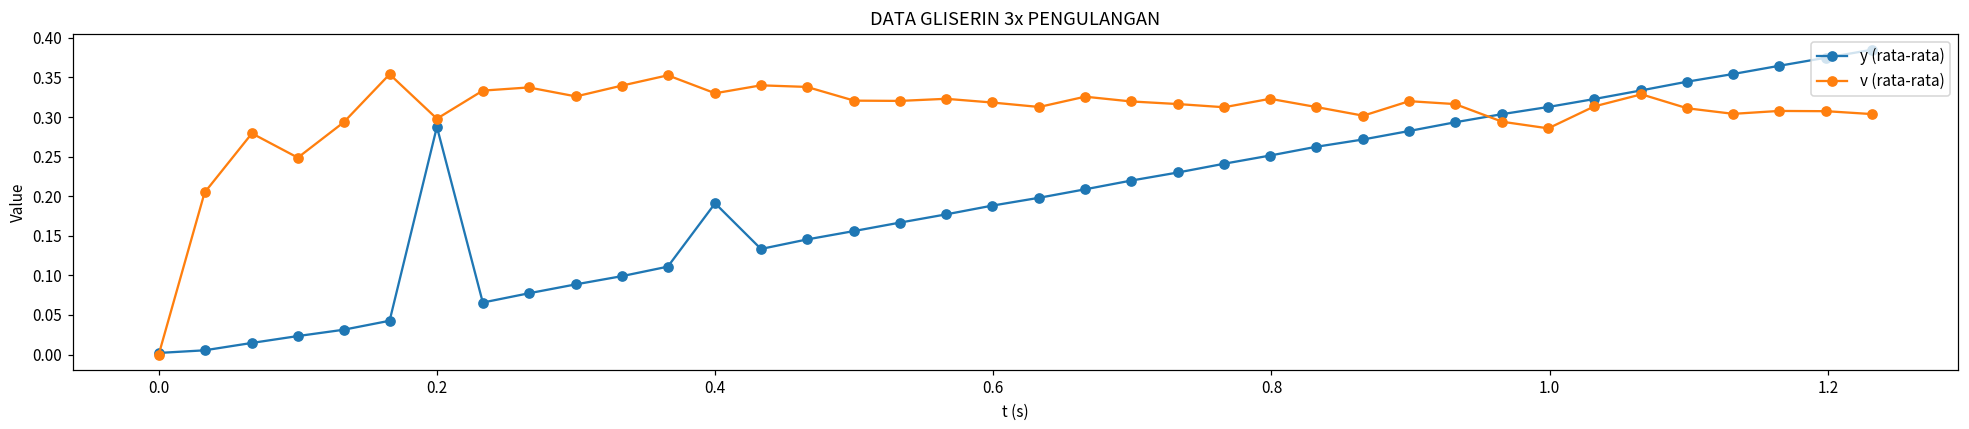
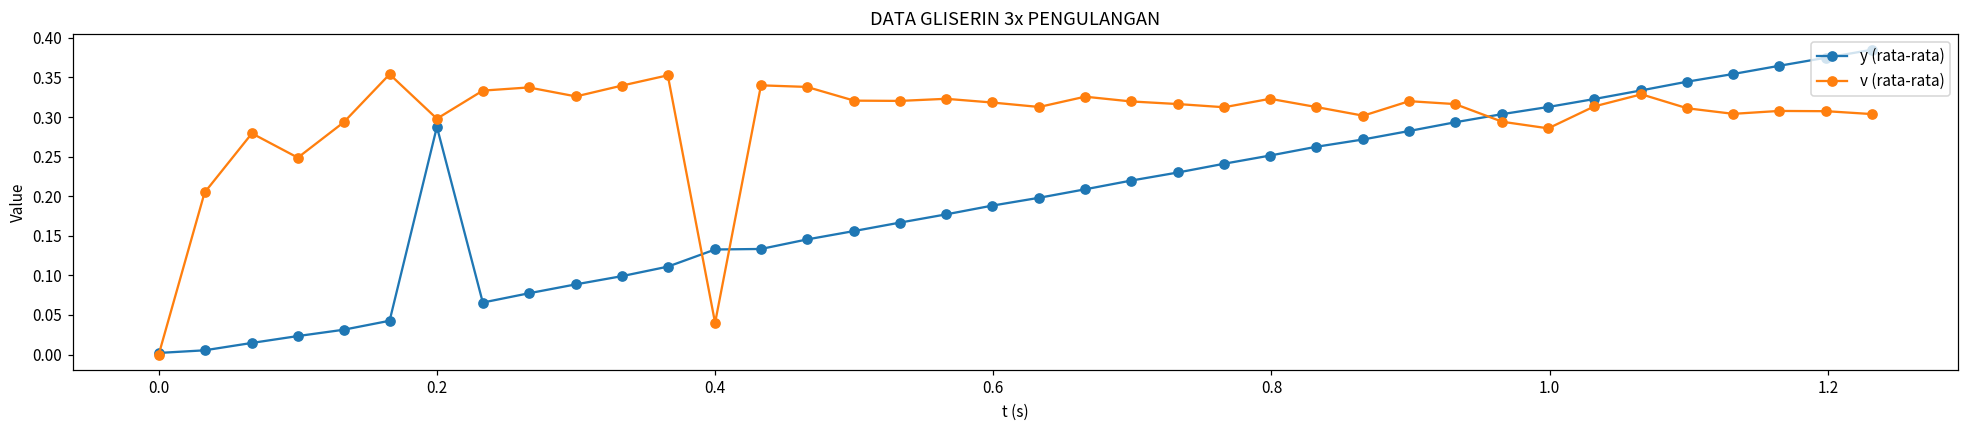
  {
    "y (rata-rata)": {
      "0.2": 0.29,
-     "0.4": 0.19
+     "0.4": 0.13
    },
    "v (rata-rata)": {
      "0.2": 0.30,
-     "0.4": 0.33
+     "0.4": 0.04
    }
  }
